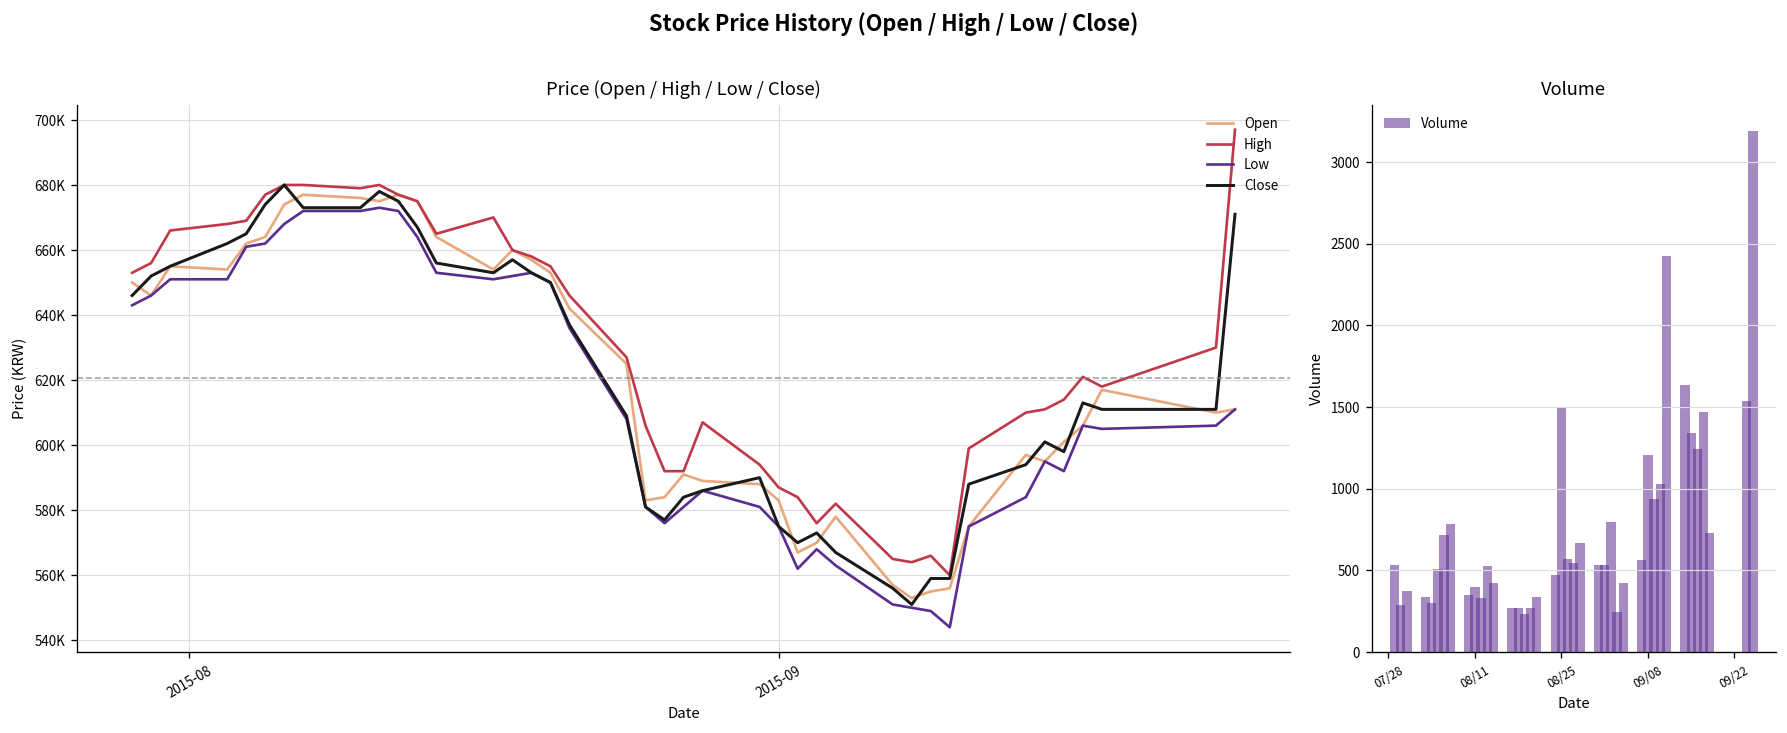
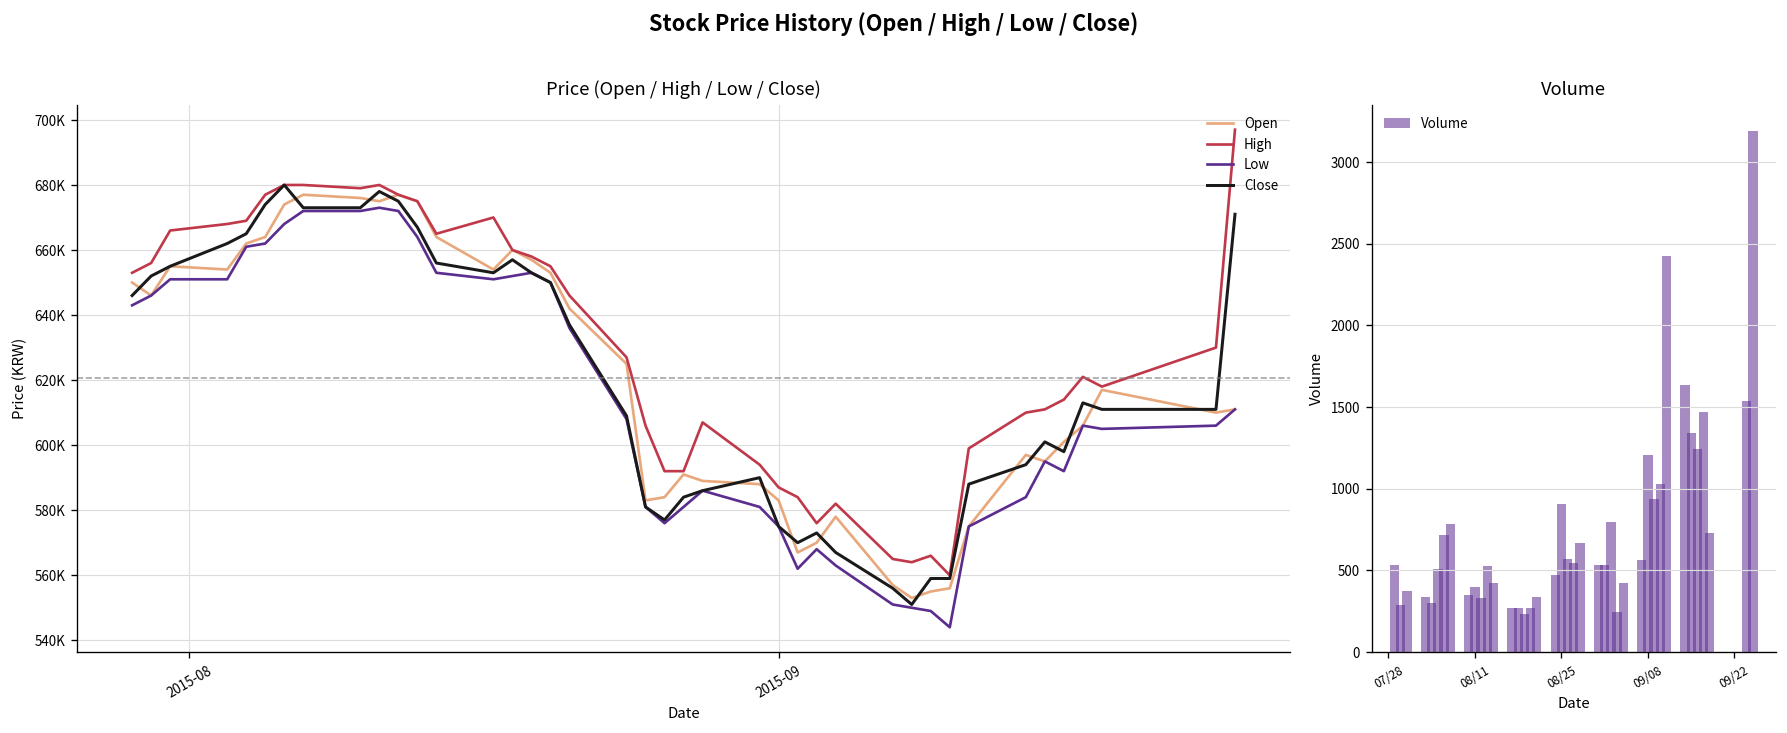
  {
    "Price (Open / High / Low / Close)": {
      "Open": {
        "2015-09": 583000
      },
      "High": {
        "2015-09": 587000
      }
    },
    "Volume": {
      "08/11": 400,
-     "08/25": 1500,
+     "08/25": 900,
      "09/08": 1200
    }
  }
